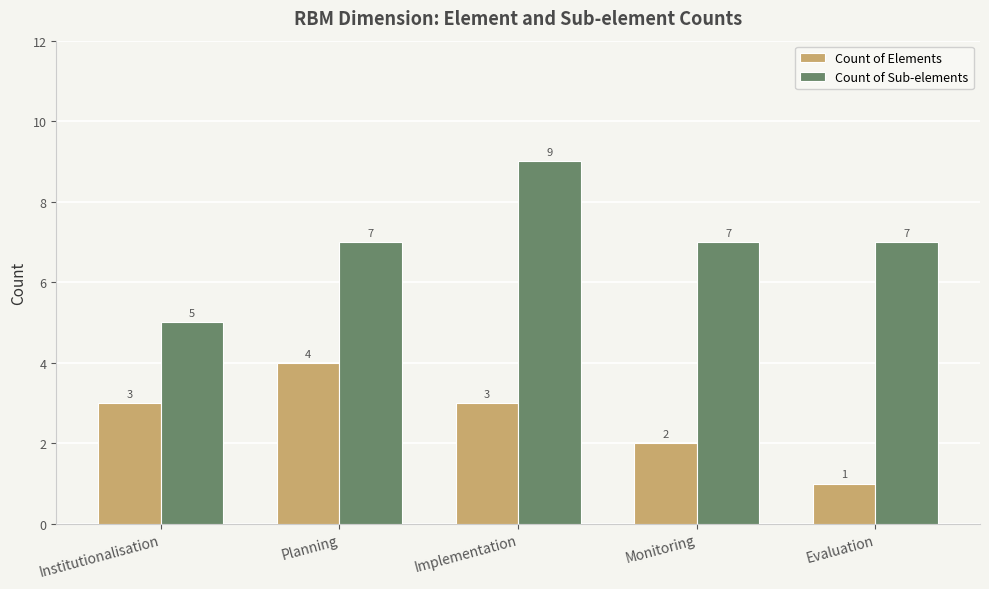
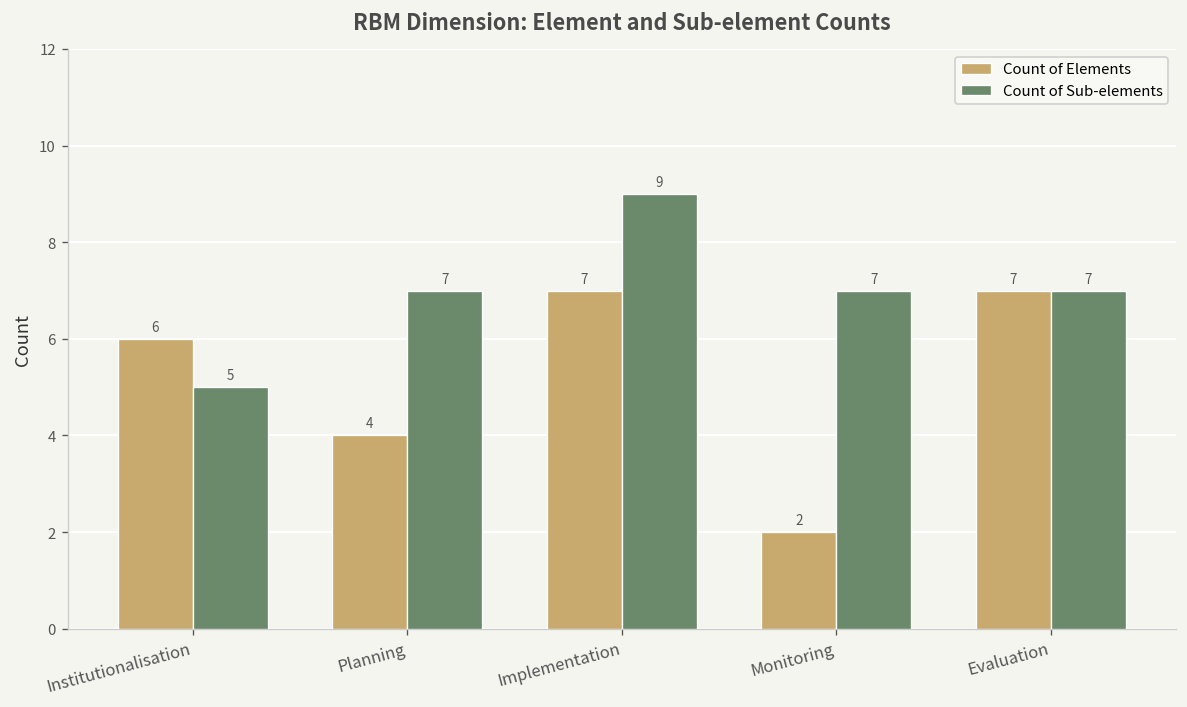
  {
    "Count of Elements": {
-     "Institutionalisation": 3,
+     "Institutionalisation": 6,
      "Planning": 4,
-     "Implementation": 3,
+     "Implementation": 7,
      "Monitoring": 2,
-     "Evaluation": 1
+     "Evaluation": 7
    },
    "Count of Sub-elements": {
      "Institutionalisation": 5,
      "Planning": 7,
      "Implementation": 9,
      "Monitoring": 7,
      "Evaluation": 7
    }
  }
